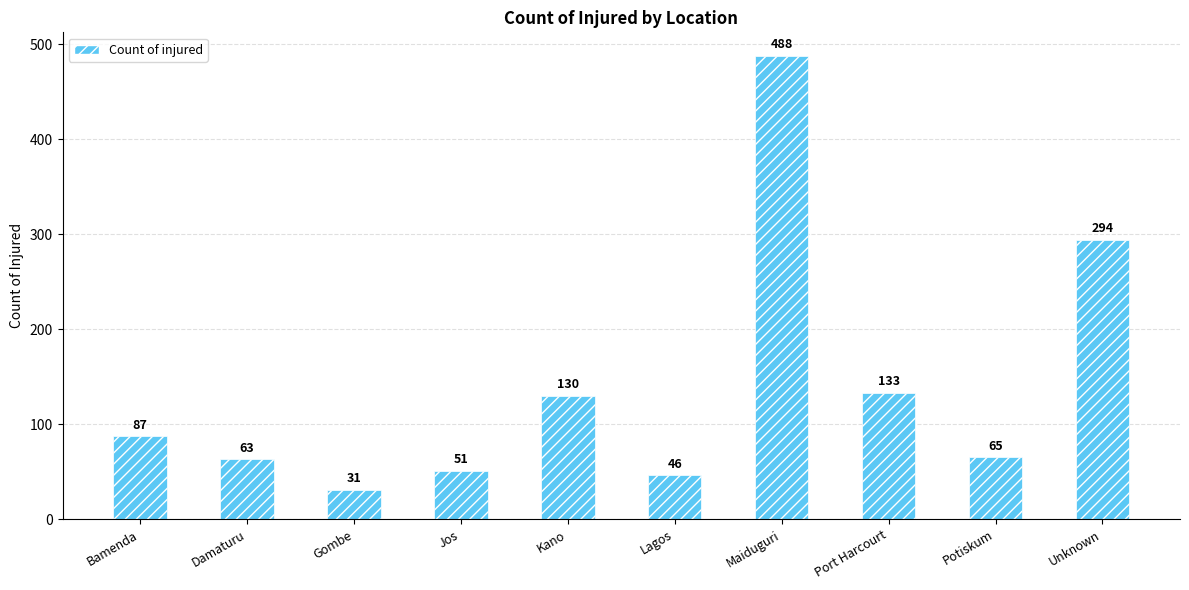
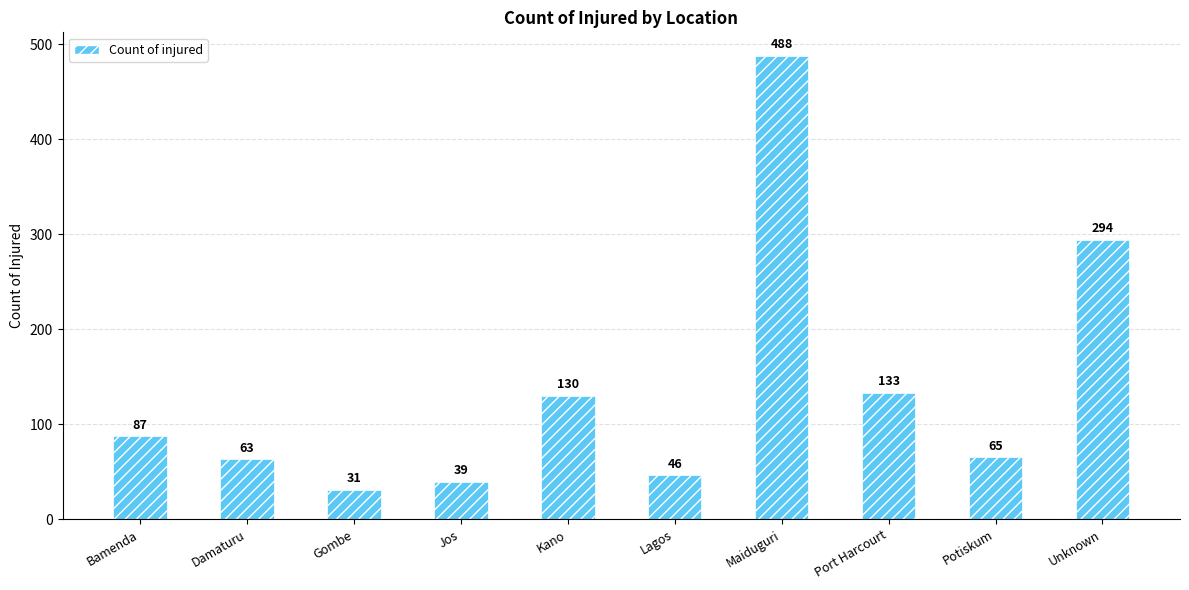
  {
    "Bamenda": 87,
    "Damaturu": 63,
    "Gombe": 31,
-   "Jos": 51,
+   "Jos": 39,
    "Kano": 130,
    "Lagos": 46,
    "Maiduguri": 488,
    "Port Harcourt": 133,
    "Potiskum": 65,
    "Unknown": 294
  }
